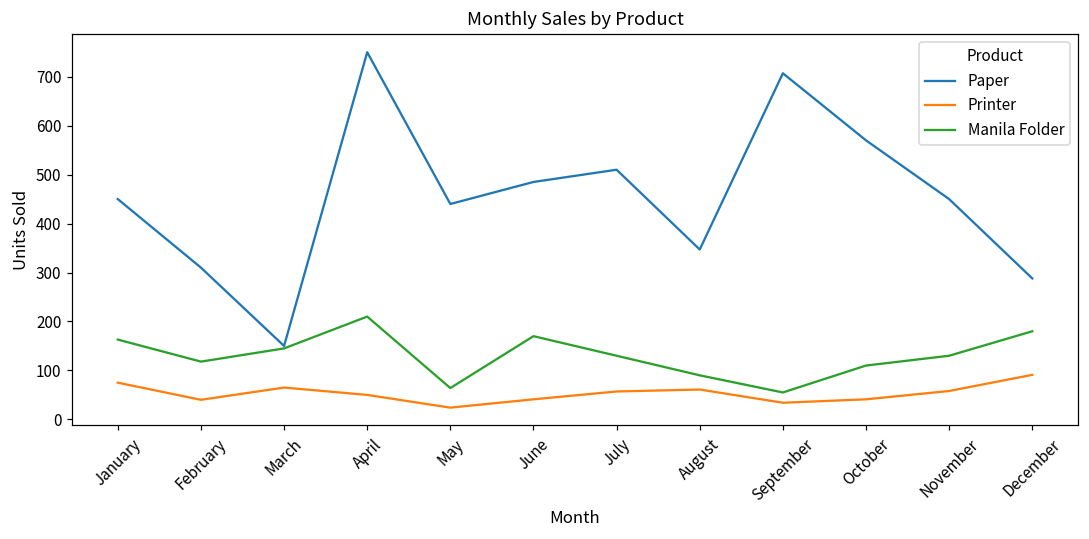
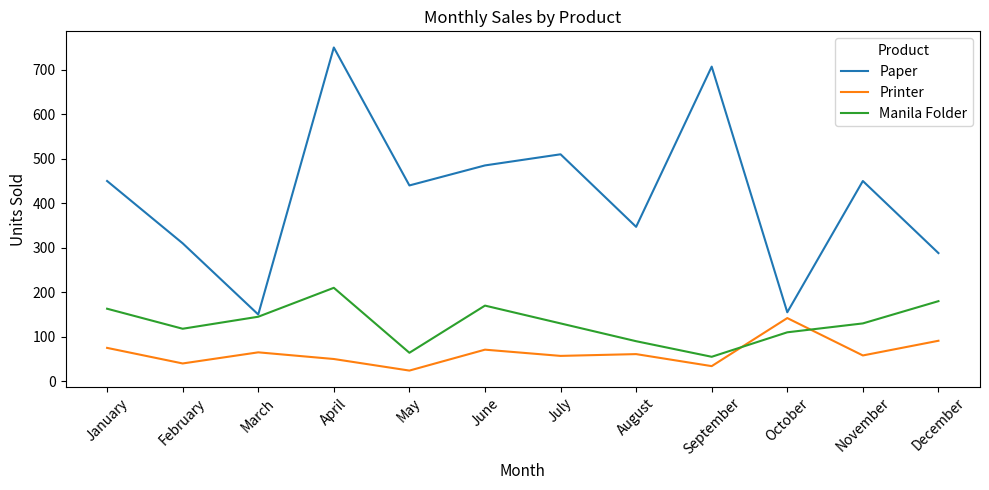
  {
    "Paper": {
      "January": 450,
      "February": 310,
      "April": 750,
      "May": 440,
      "June": 490,
      "July": 510,
      "August": 350,
      "September": 710,
-     "October": 570,
+     "October": 160,
      "November": 450,
      "December": 290
    },
    "Printer": {
      "January": 80,
      "February": 40,
      "March": 70,
      "April": 50,
      "May": 20,
-     "June": 40,
+     "June": 70,
      "July": 60,
      "August": 60,
      "September": 30,
-     "October": 40,
+     "October": 140,
      "November": 60,
      "December": 90
    },
    "Manila Folder": {
      "January": 160,
      "February": 120,
      "April": 210,
      "May": 60,
      "June": 170,
      "July": 130,
      "August": 90,
      "September": 60,
      "October": 110,
      "November": 130,
      "December": 180
    }
  }
